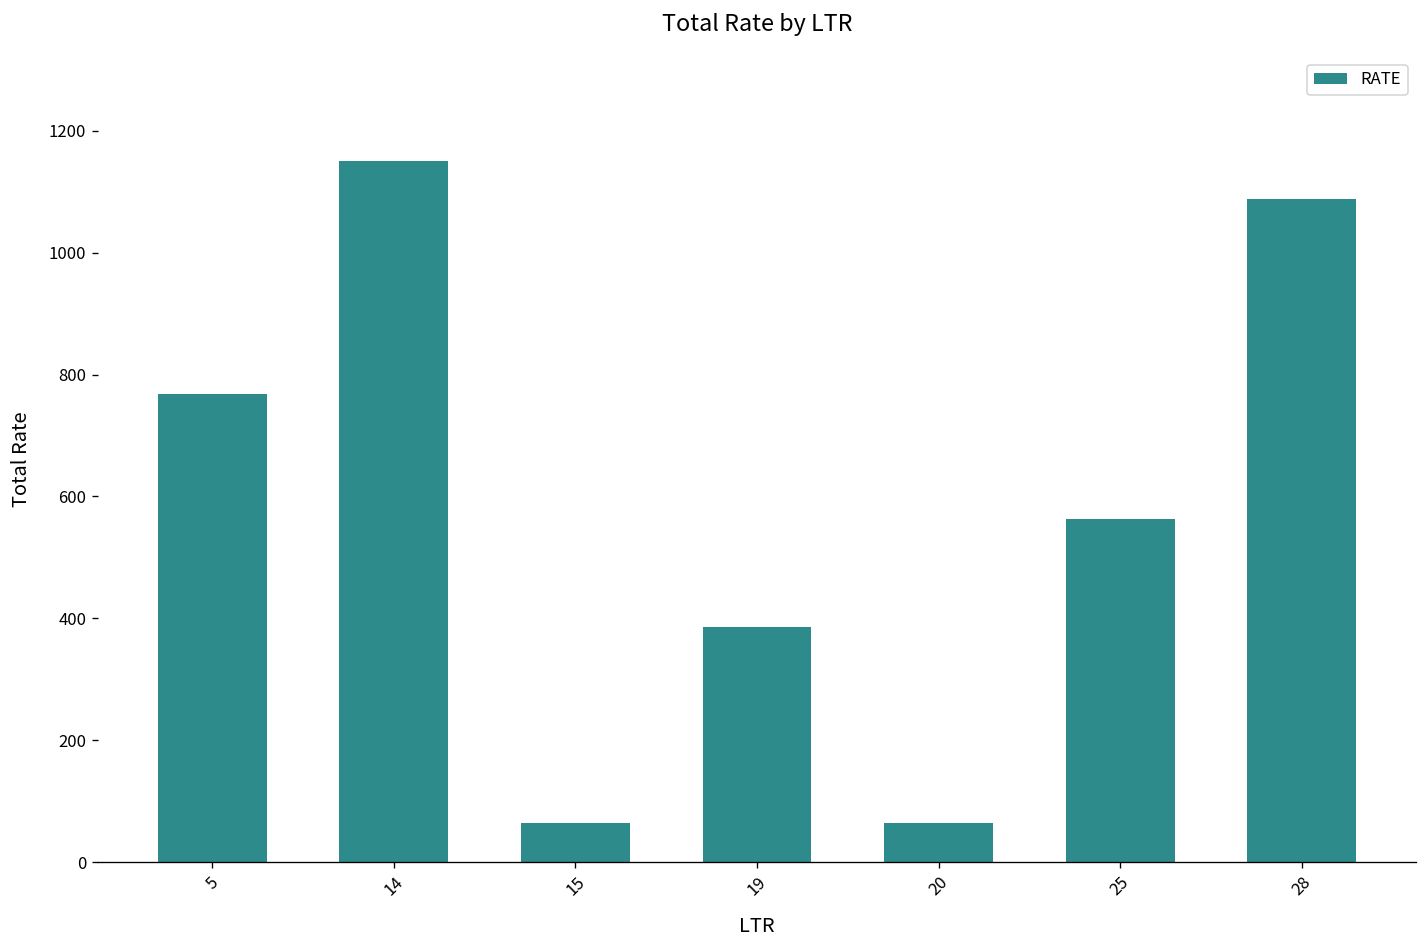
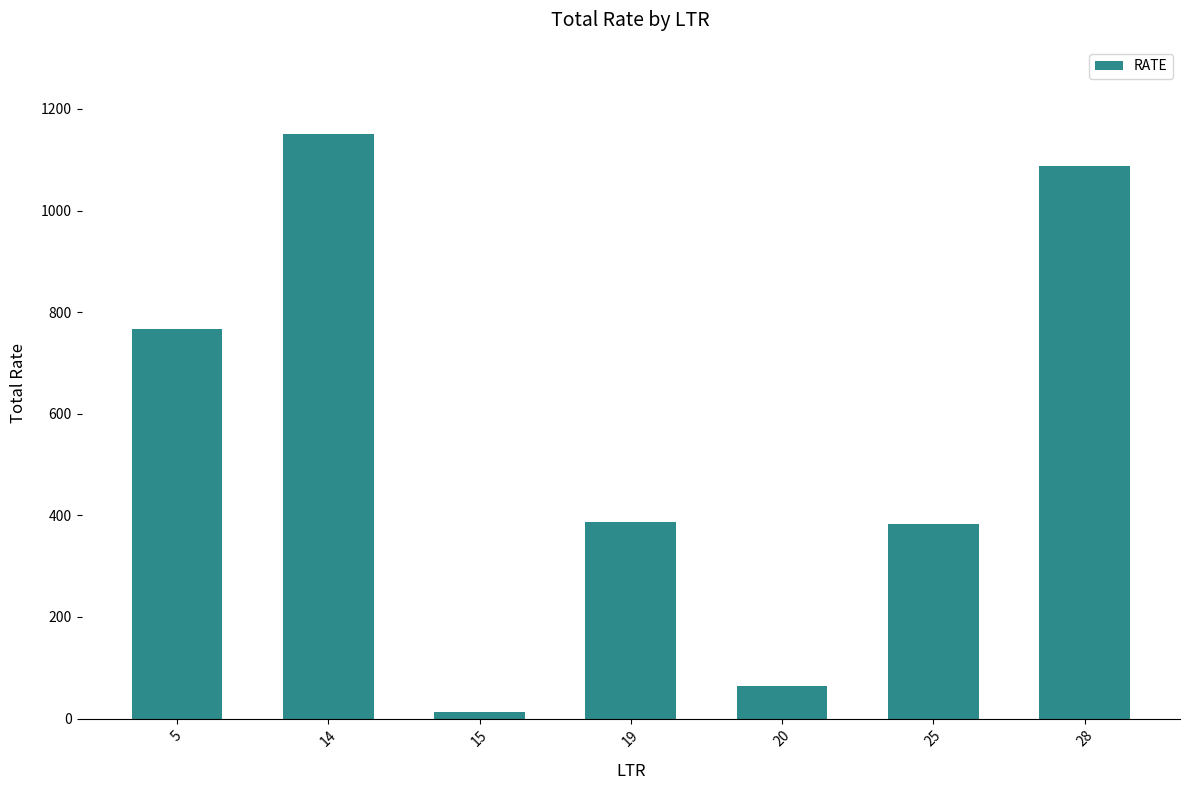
  {
    "5": 770,
    "14": 1150,
-   "15": 60,
+   "15": 10,
    "19": 390,
    "20": 60,
-   "25": 560,
+   "25": 380,
    "28": 1090
  }
